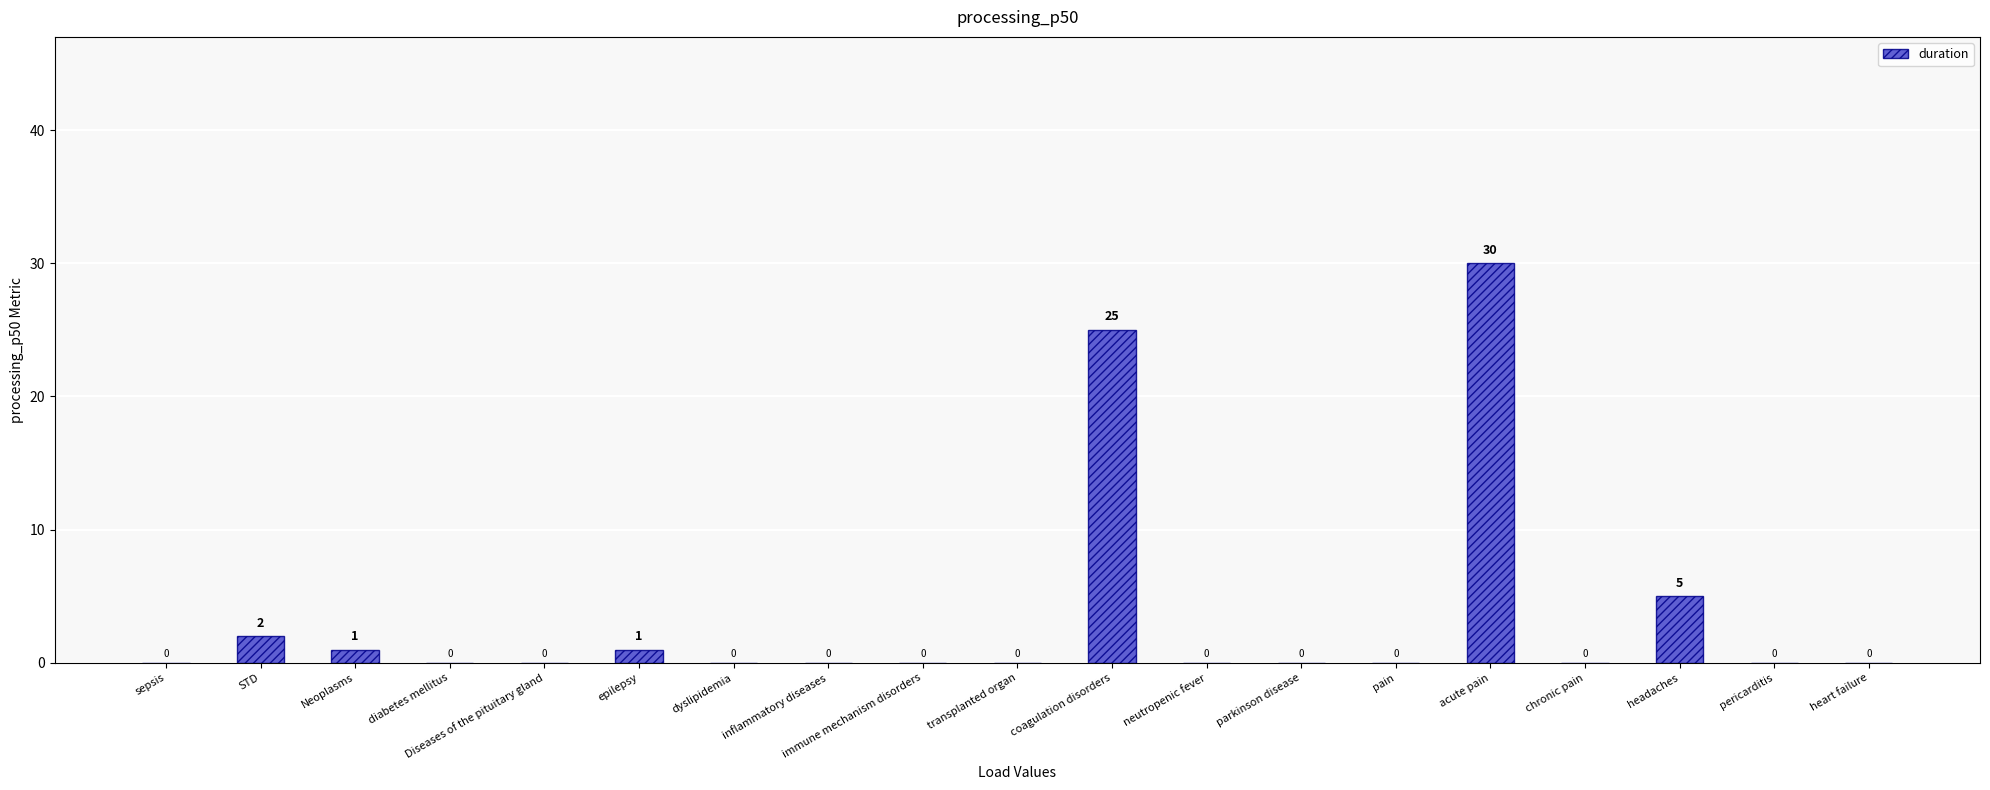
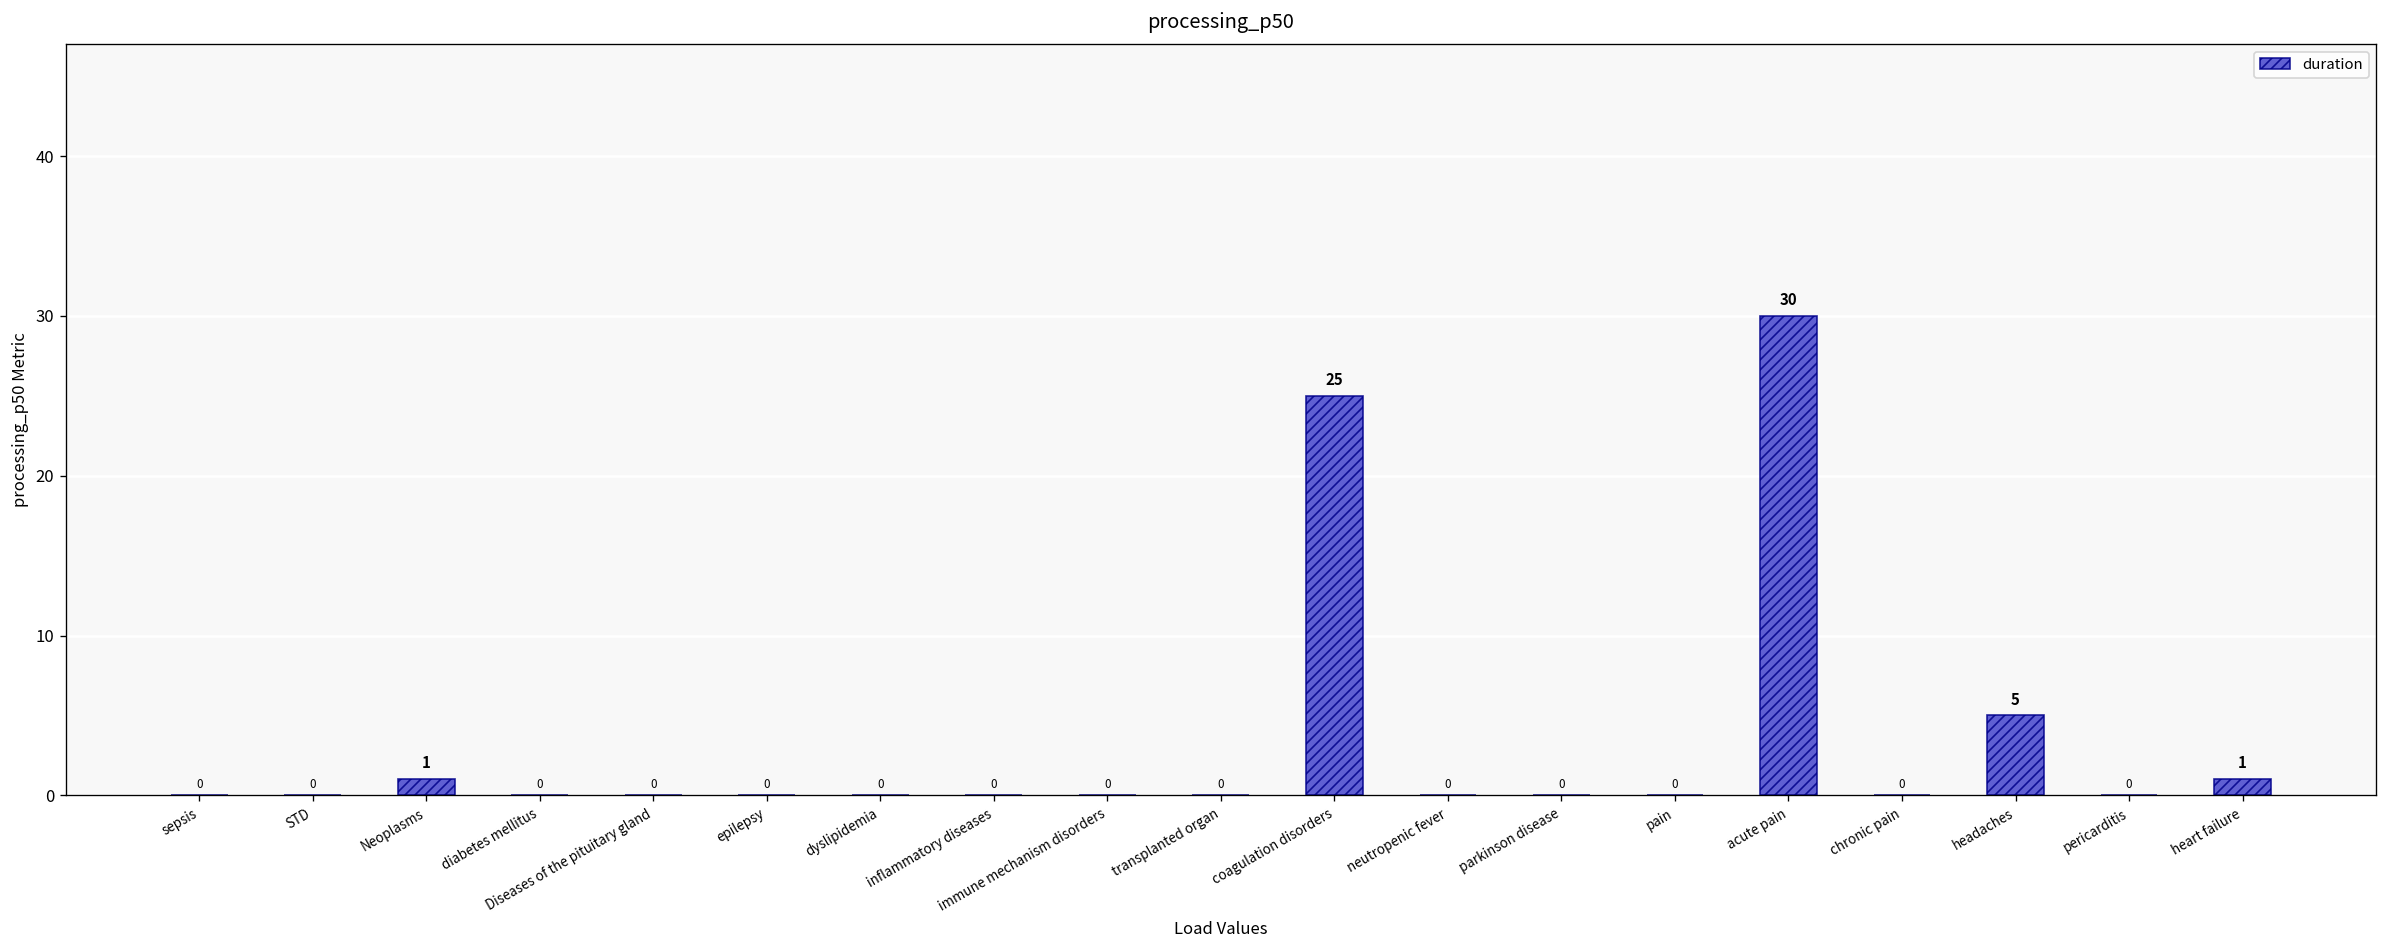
  {
    "sepsis": 0,
-   "STD": 2,
+   "STD": 0,
    "Neoplasms": 1,
    "diabetes mellitus": 0,
    "Diseases of the pituitary gland": 0,
-   "epilepsy": 1,
+   "epilepsy": 0,
    "dyslipidemia": 0,
    "inflammatory diseases": 0,
    "immune mechanism disorders": 0,
    "transplanted organ": 0,
    "coagulation disorders": 25,
    "neutropenic fever": 0,
    "parkinson disease": 0,
    "pain": 0,
    "acute pain": 30,
    "chronic pain": 0,
    "headaches": 5,
    "pericarditis": 0,
-   "heart failure": 0
+   "heart failure": 1
  }
